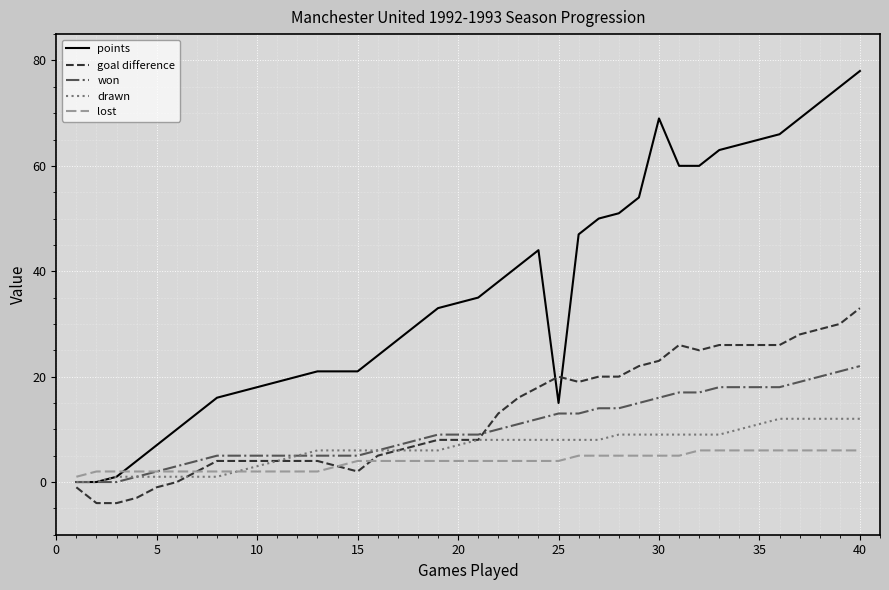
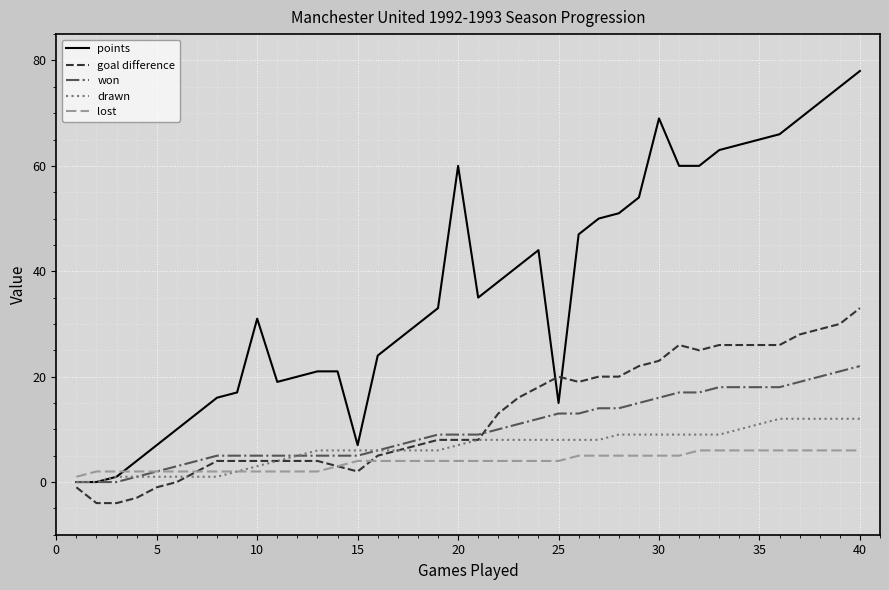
  {
    "points": {
      "5": 7,
-     "10": 18,
-     "15": 21,
-     "20": 34,
+     "10": 31,
+     "15": 7,
+     "20": 60,
      "25": 15,
      "30": 69,
      "35": 65,
      "40": 78
    }
  }
